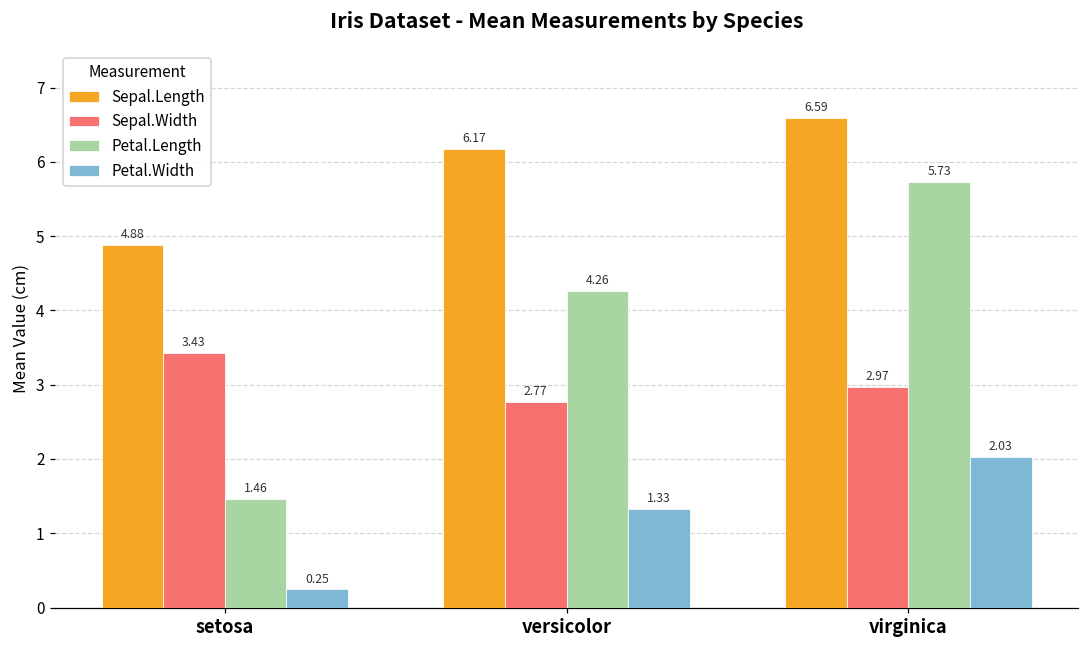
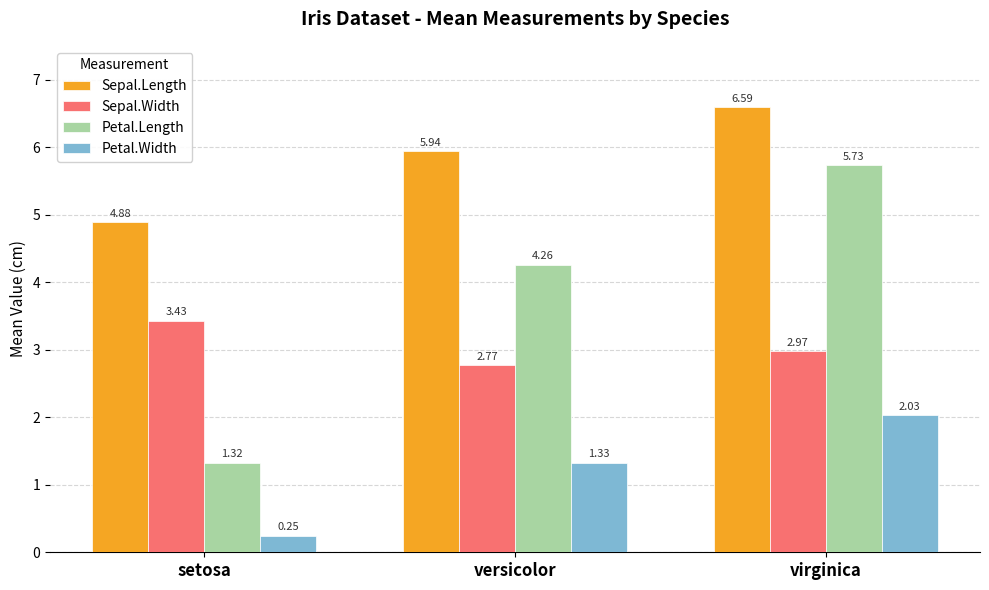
  {
    "Sepal.Length": {
      "setosa": 4.88,
-     "versicolor": 6.17,
+     "versicolor": 5.94,
      "virginica": 6.59
    },
    "Sepal.Width": {
      "setosa": 3.43,
      "versicolor": 2.77,
      "virginica": 2.97
    },
    "Petal.Length": {
-     "setosa": 1.46,
+     "setosa": 1.32,
      "versicolor": 4.26,
      "virginica": 5.73
    },
    "Petal.Width": {
      "setosa": 0.25,
      "versicolor": 1.33,
      "virginica": 2.03
    }
  }
